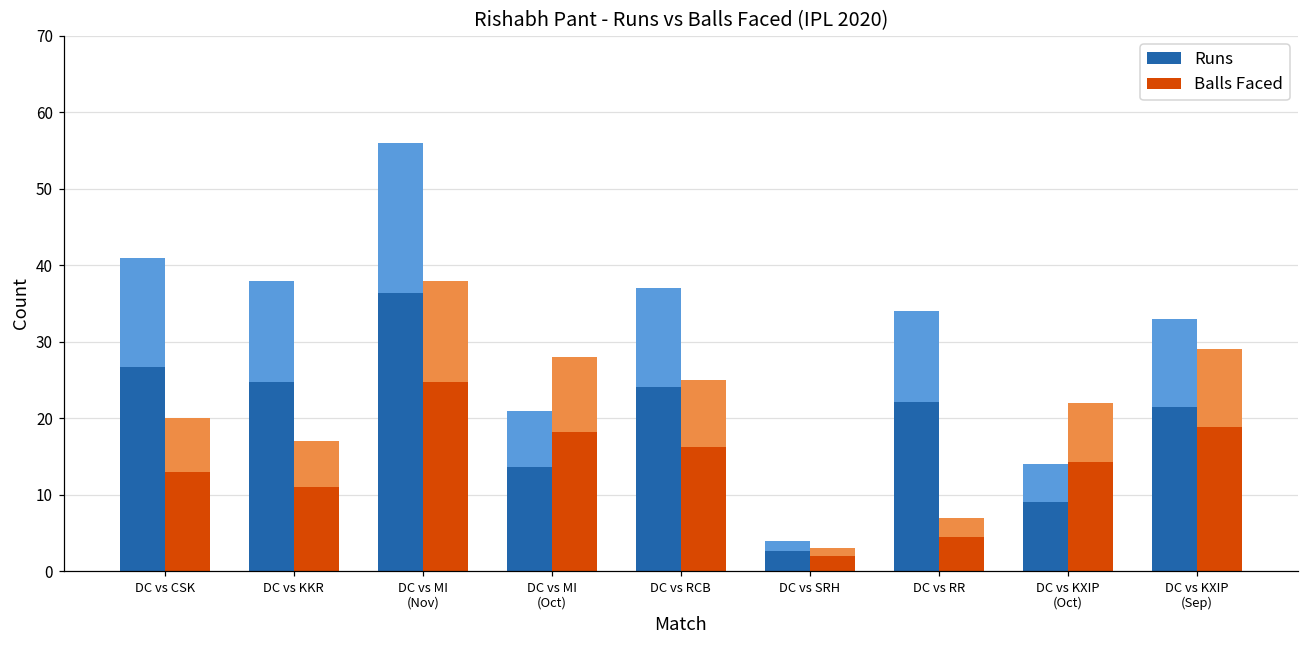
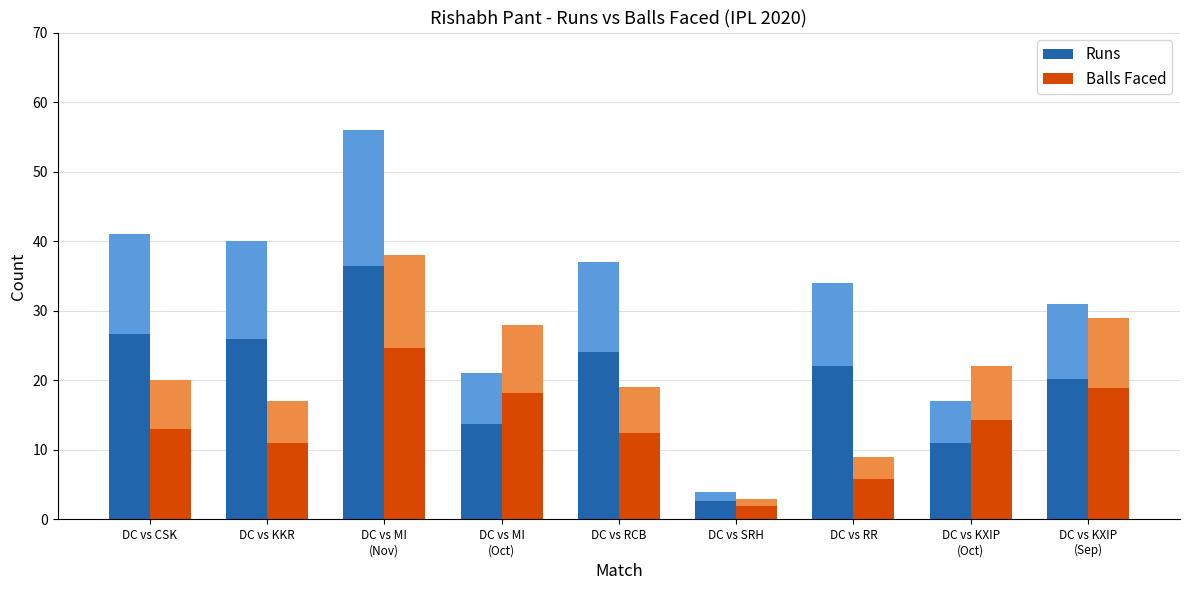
  {
    "Runs": {
      "DC vs CSK": 41,
-     "DC vs KKR": 38,
+     "DC vs KKR": 40,
      "DC vs MI (Nov)": 56,
      "DC vs MI (Oct)": 21,
      "DC vs RCB": 37,
      "DC vs SRH": 4,
      "DC vs RR": 34,
-     "DC vs KXIP (Oct)": 14,
-     "DC vs KXIP (Sep)": 33
+     "DC vs KXIP (Oct)": 17,
+     "DC vs KXIP (Sep)": 31
    },
    "Balls Faced": {
      "DC vs CSK": 20,
      "DC vs KKR": 17,
      "DC vs MI (Nov)": 38,
      "DC vs MI (Oct)": 28,
-     "DC vs RCB": 25,
+     "DC vs RCB": 19,
      "DC vs SRH": 3,
-     "DC vs RR": 7,
+     "DC vs RR": 9,
      "DC vs KXIP (Oct)": 22,
      "DC vs KXIP (Sep)": 29
    }
  }
